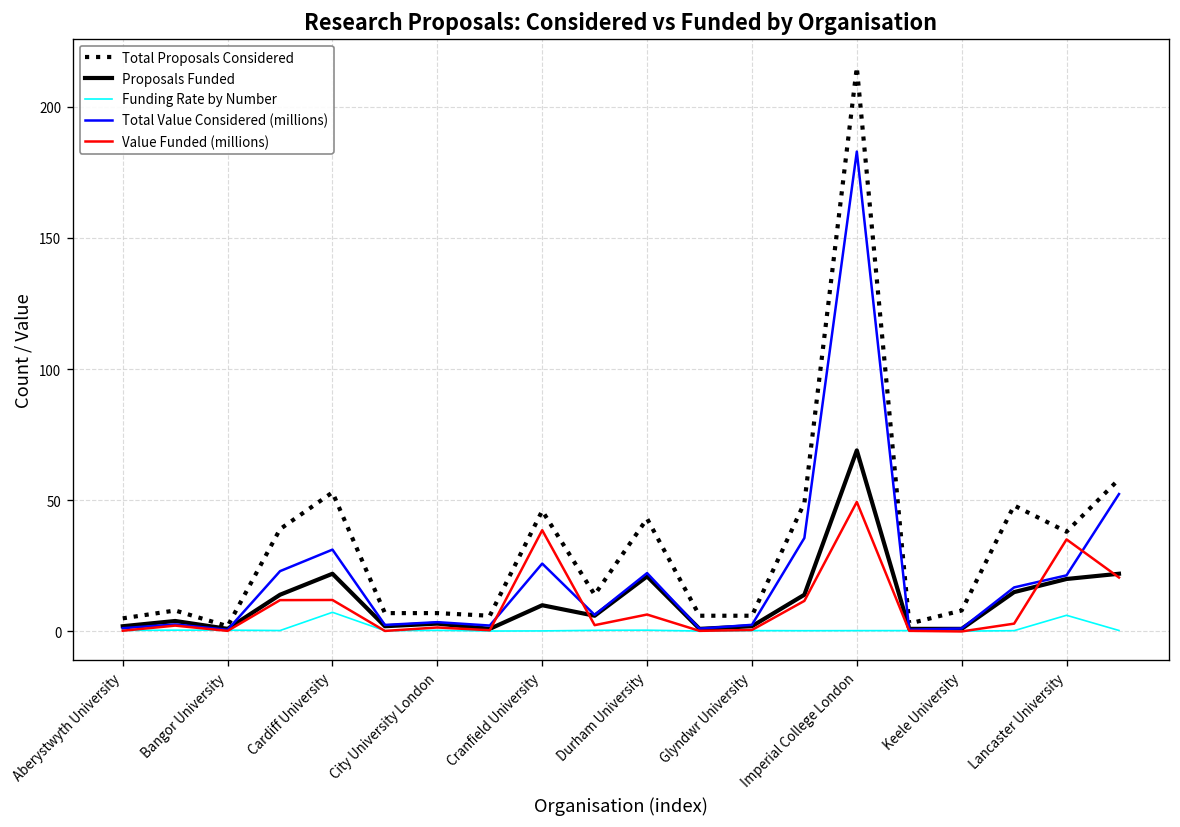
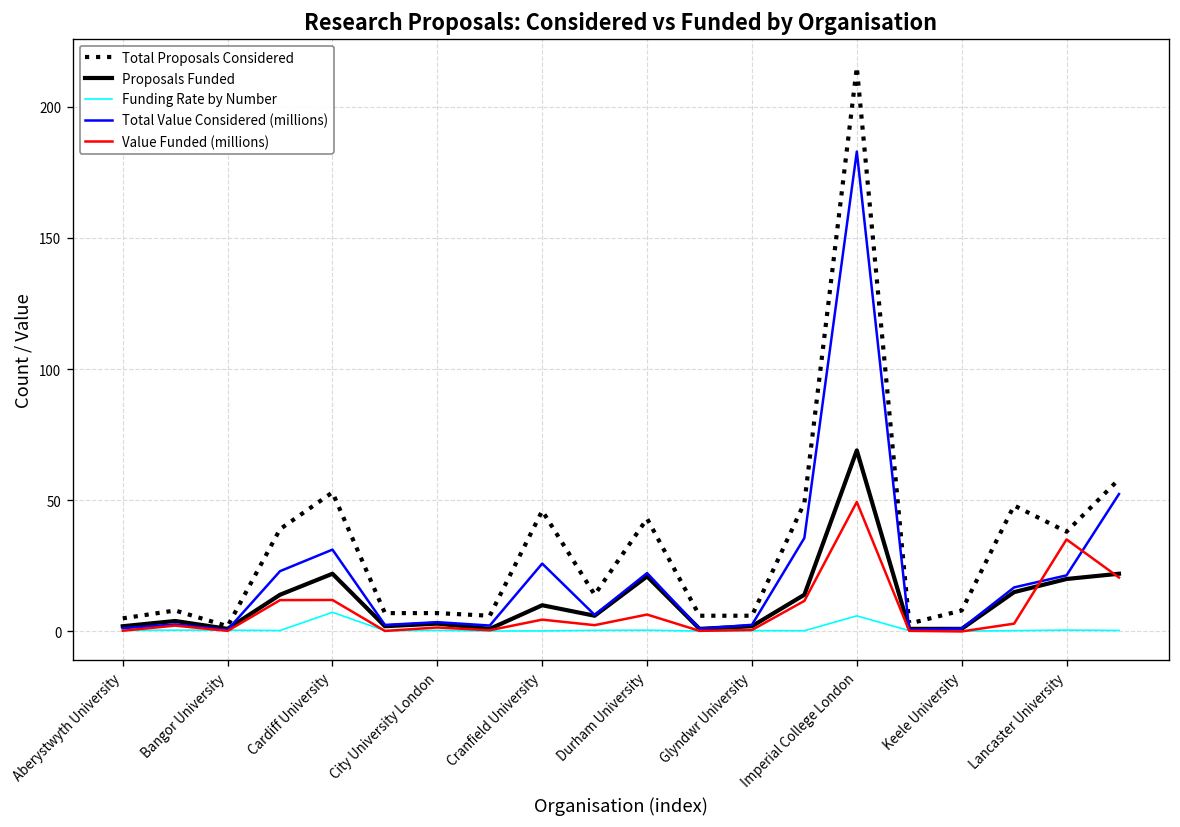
  {
    "Funding Rate by Number": {
      "Cardiff University": 7,
      "Cranfield University": 0,
      "Durham University": 0,
-     "Imperial College London": 0,
-     "Lancaster University": 6
+     "Imperial College London": 6,
+     "Lancaster University": 1
    },
    "Total Value Considered (millions)": {
      "Cardiff University": 31,
      "Cranfield University": 26,
      "Durham University": 22,
      "Imperial College London": 183,
      "Lancaster University": 21
    },
    "Value Funded (millions)": {
      "Cardiff University": 12,
-     "Cranfield University": 39,
+     "Cranfield University": 5,
      "Durham University": 6,
      "Imperial College London": 49,
      "Lancaster University": 35
    }
  }
